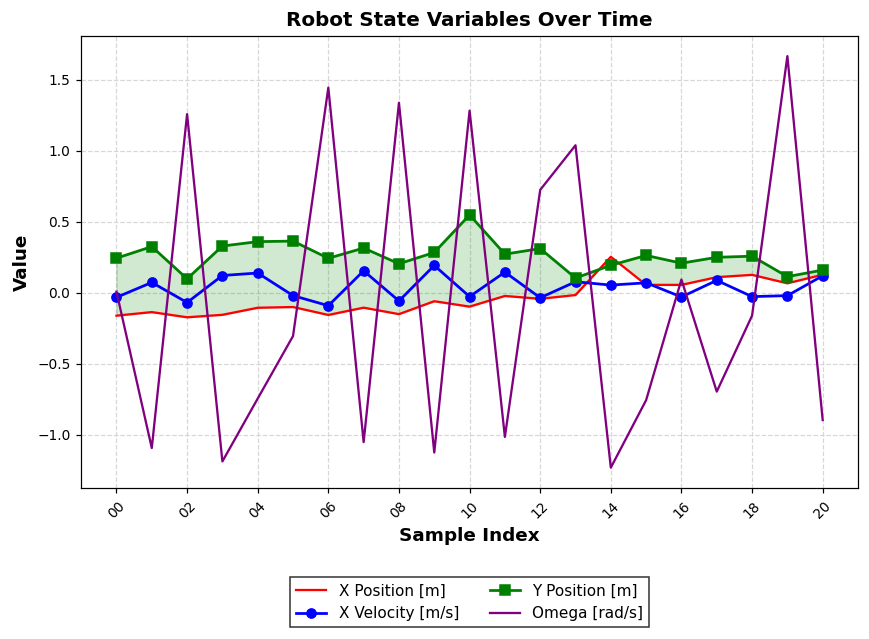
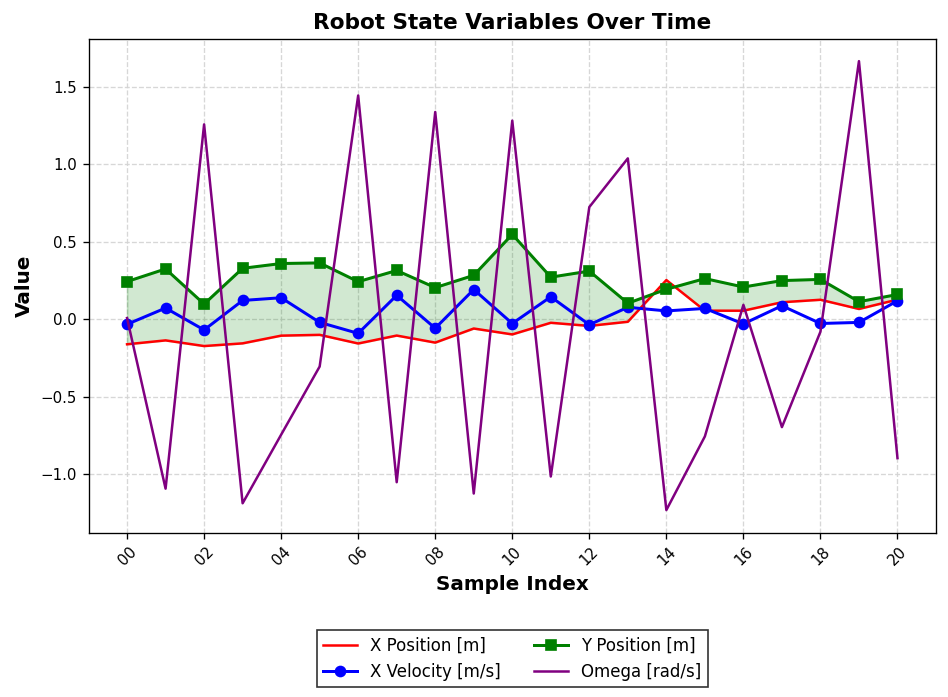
  {
    "X Position [m]": {
      "00": -0.16,
      "02": -0.17,
      "04": -0.11,
      "06": -0.16,
      "08": -0.15,
      "10": -0.10,
      "16": 0.06,
      "18": 0.13
    },
    "X Velocity [m/s]": {
      "00": -0.03,
      "02": -0.07,
      "04": 0.14,
      "06": -0.09,
      "08": -0.06,
      "10": -0.03,
      "14": 0.05,
      "16": -0.03,
      "18": -0.03
    },
    "Omega [rad/s]": {
      "00": 0.01,
      "02": 1.26,
      "04": -0.74,
      "06": 1.44,
      "08": 1.34,
      "10": 1.28,
      "12": 0.72,
      "14": -1.23,
      "16": 0.09,
-     "18": -0.16,
+     "18": -0.08,
      "20": -0.90
    }
  }
